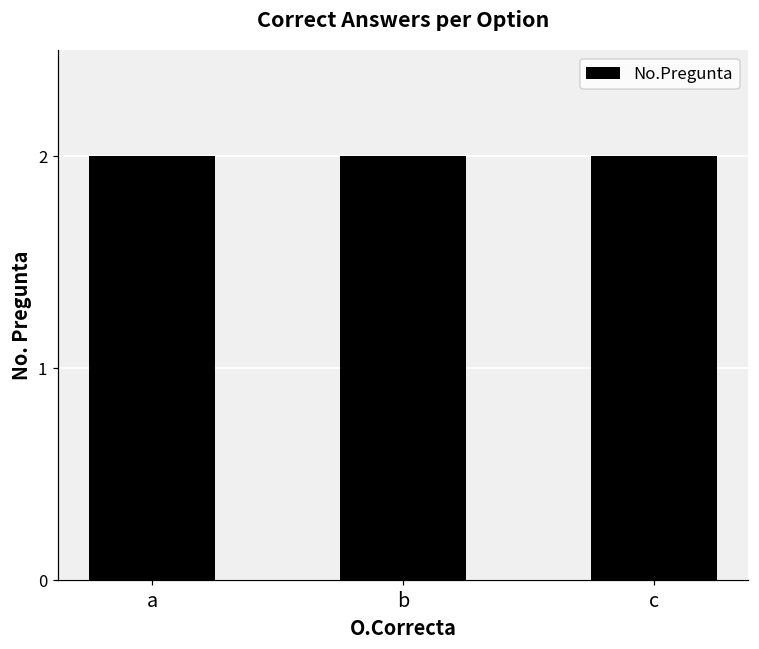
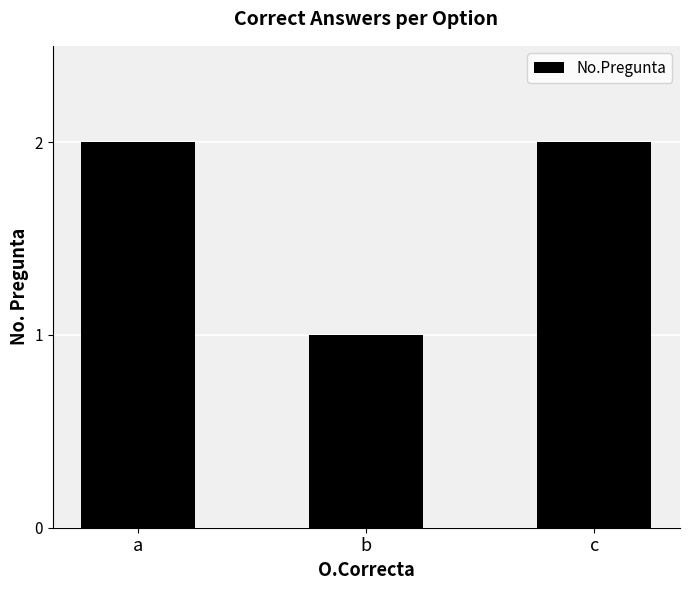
  {
    "a": 2,
-   "b": 2,
+   "b": 1,
    "c": 2
  }
